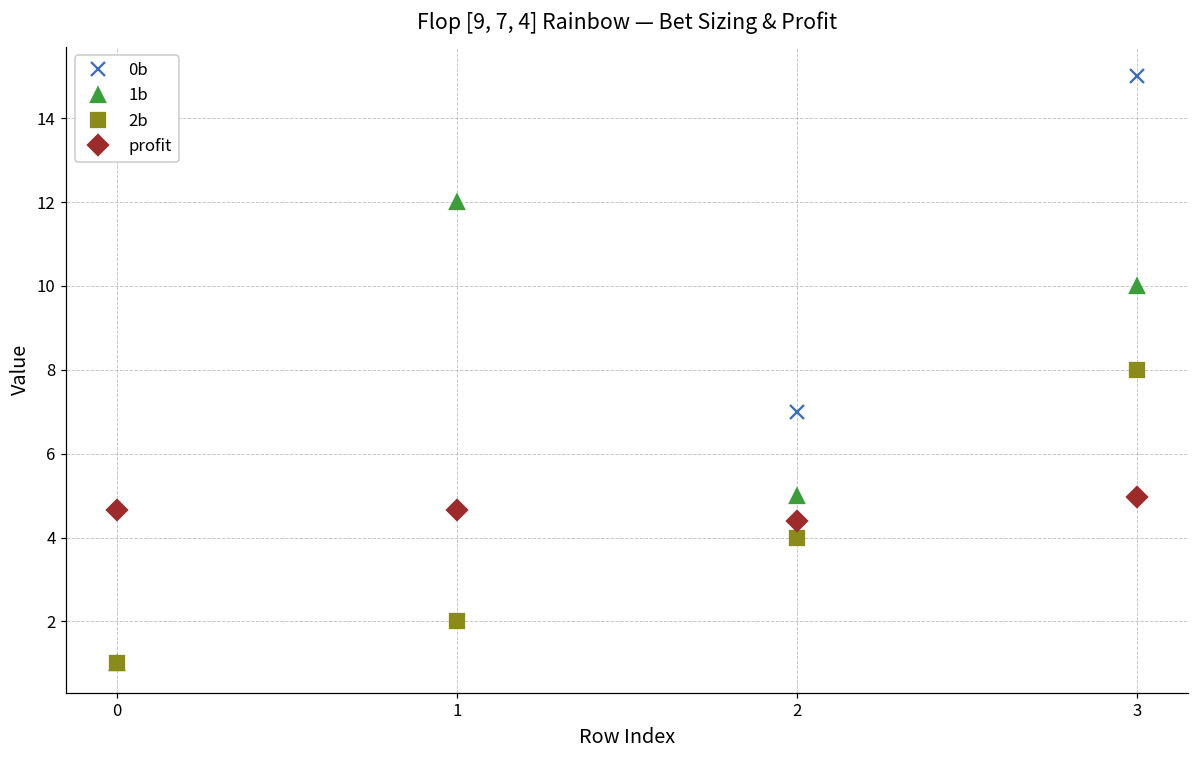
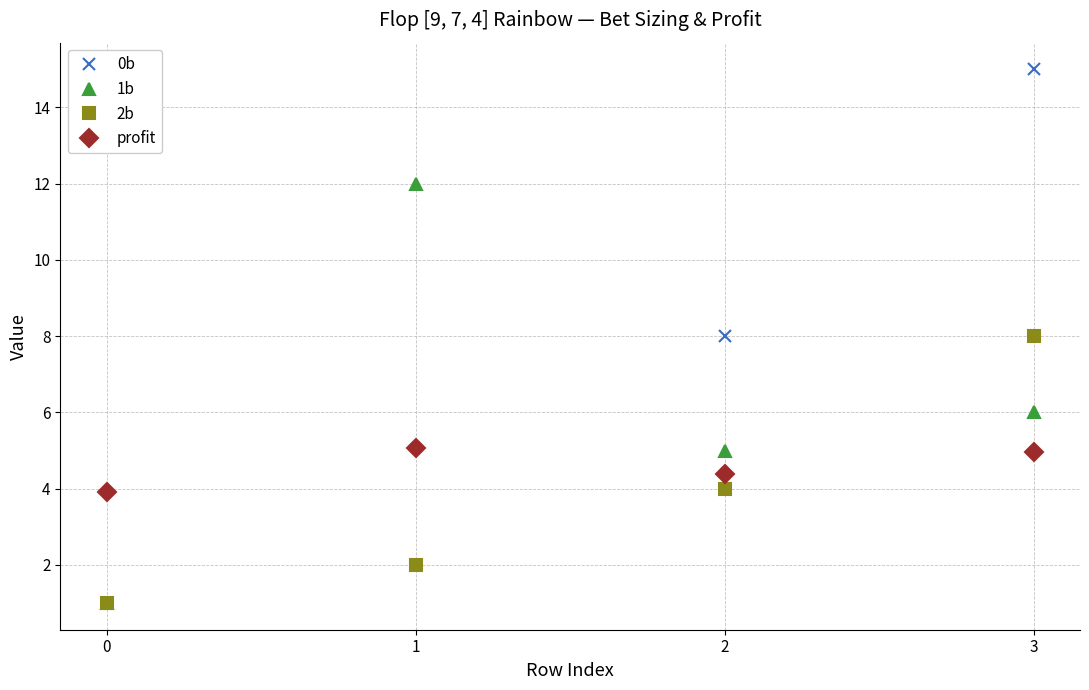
  {
    "0b": {
-     "2": 7,
+     "2": 8,
      "3": 15
    },
    "1b": {
      "1": 12,
      "2": 5,
-     "3": 10
+     "3": 6
    },
    "2b": {
      "2": 4.0,
      "3": 8.0
    },
    "profit": {
-     "0": 4.7,
-     "1": 4.7,
+     "0": 3.9,
+     "1": 5.1,
      "2": 4.4,
      "3": 5.0
    }
  }
